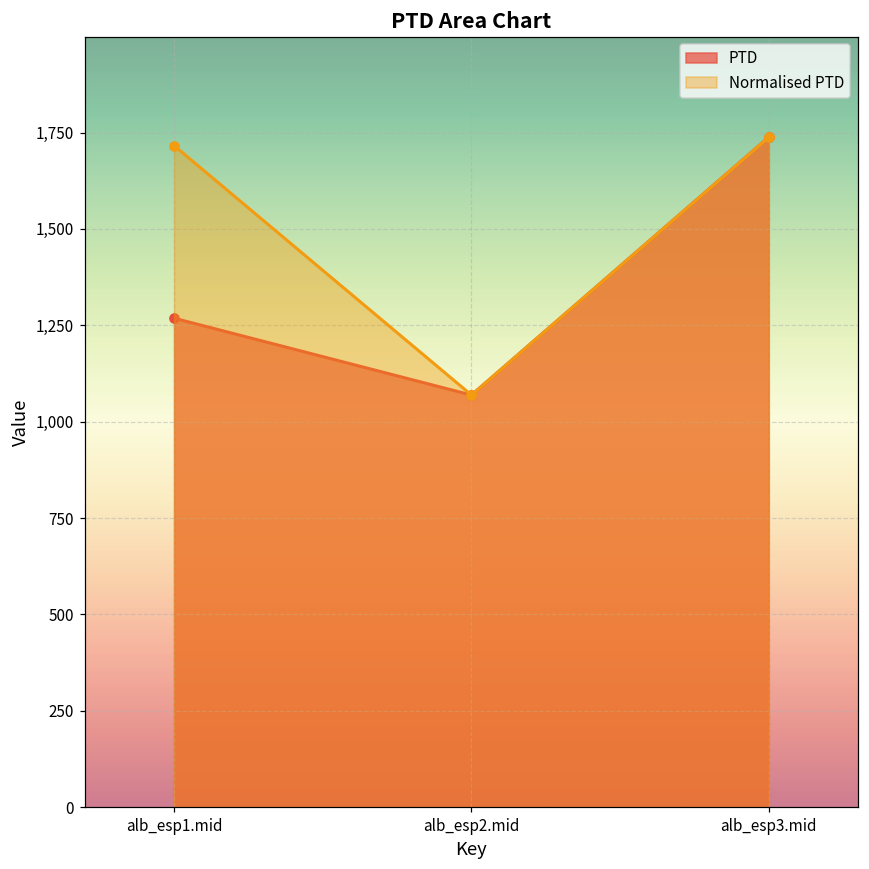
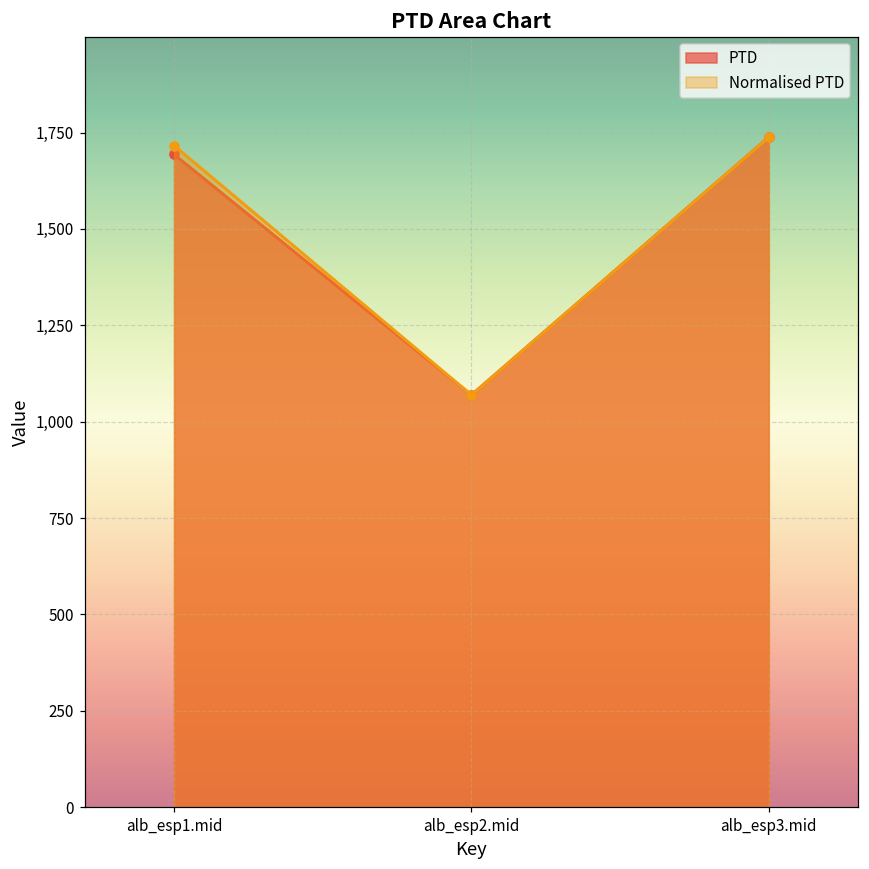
  {
    "PTD": {
-     "alb_esp1.mid": "1,270"
+     "alb_esp1.mid": "1,690"
    },
    "Normalised PTD": {
      "alb_esp1.mid": "1,720"
    }
  }
